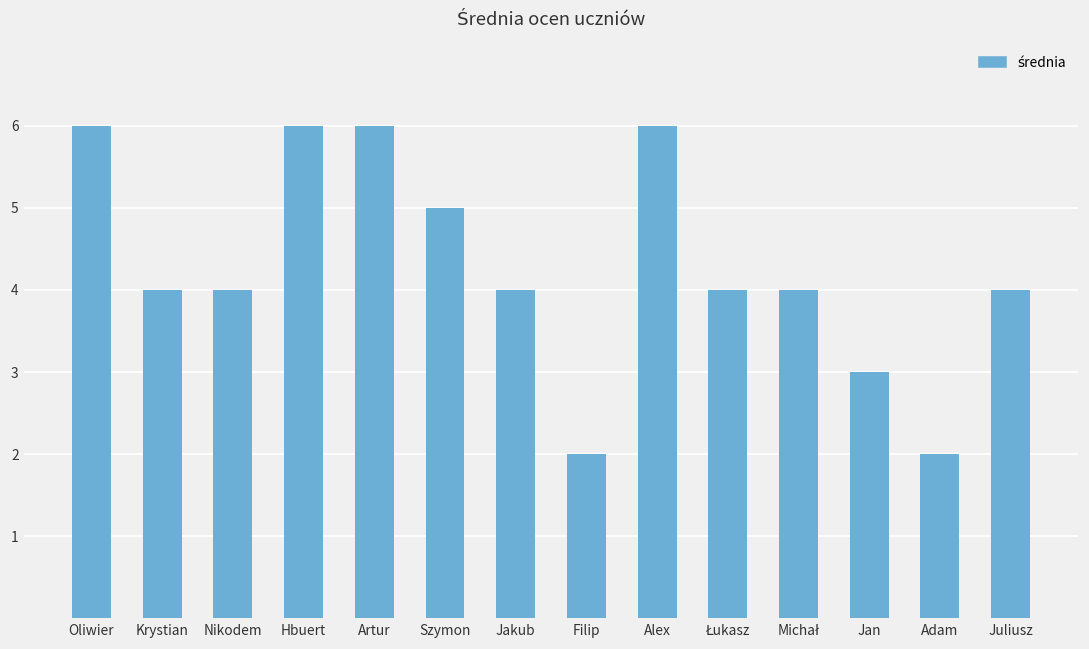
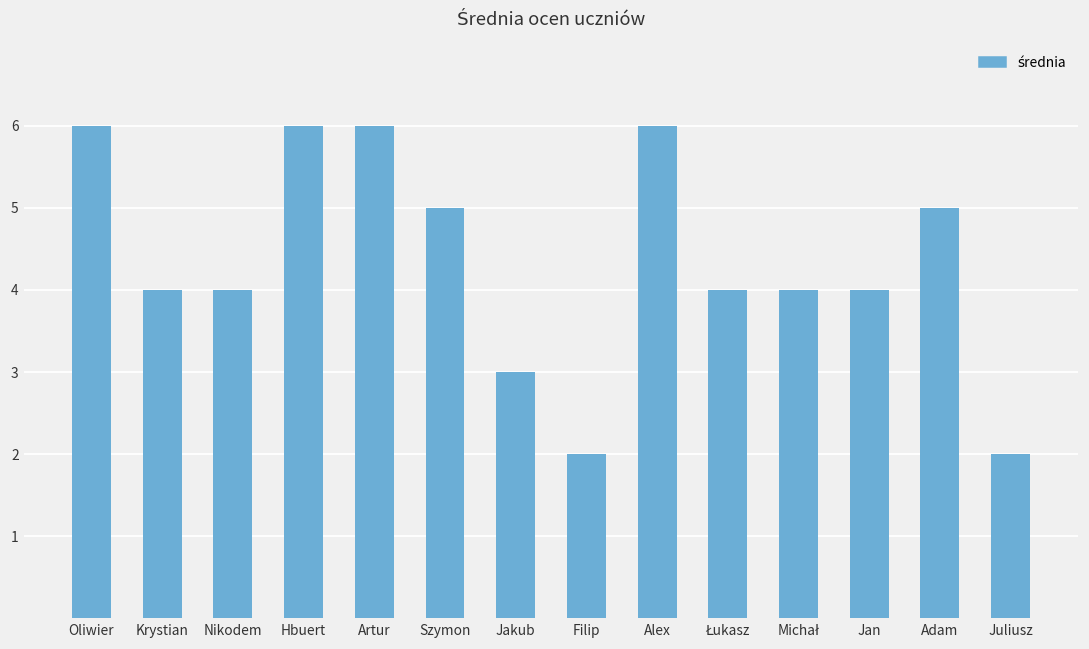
  {
    "Oliwier": 6,
    "Krystian": 4,
    "Nikodem": 4,
    "Hbuert": 6,
    "Artur": 6,
    "Szymon": 5,
-   "Jakub": 4,
+   "Jakub": 3,
    "Filip": 2,
    "Alex": 6,
    "Łukasz": 4,
    "Michał": 4,
-   "Jan": 3,
-   "Adam": 2,
-   "Juliusz": 4
+   "Jan": 4,
+   "Adam": 5,
+   "Juliusz": 2
  }
